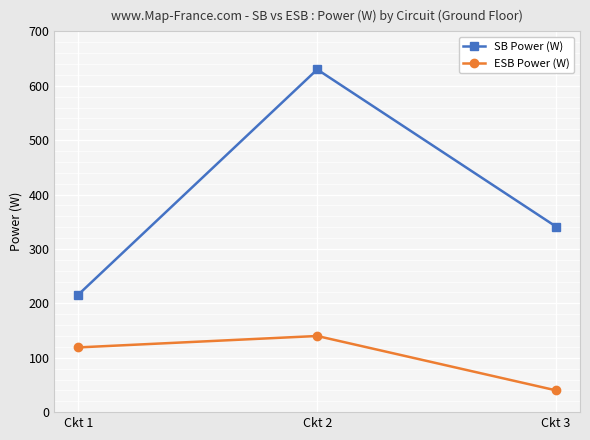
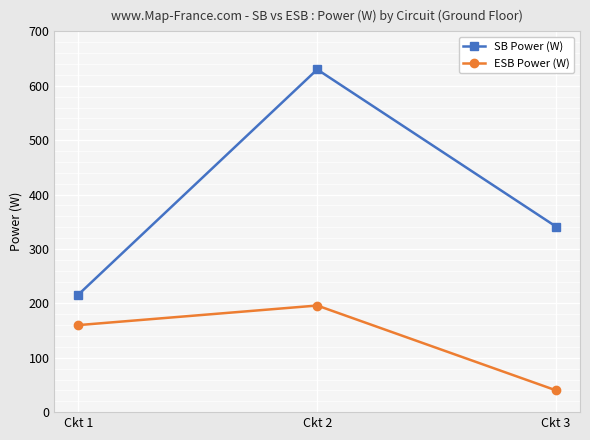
  {
    "SB Power (W)": {
      "Ckt 1": 220,
      "Ckt 2": 630,
      "Ckt 3": 340
    },
    "ESB Power (W)": {
-     "Ckt 1": 120,
-     "Ckt 2": 140,
+     "Ckt 1": 160,
+     "Ckt 2": 200,
      "Ckt 3": 40
    }
  }
